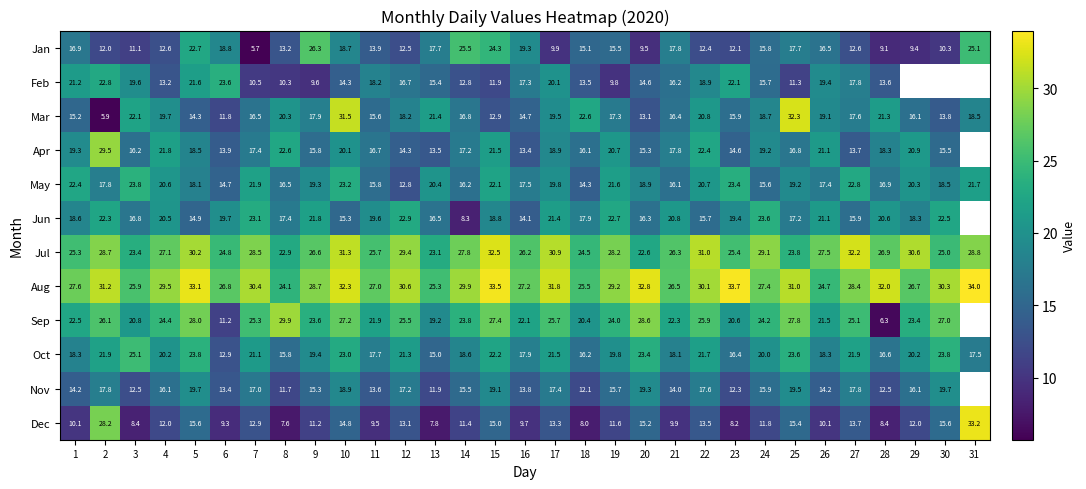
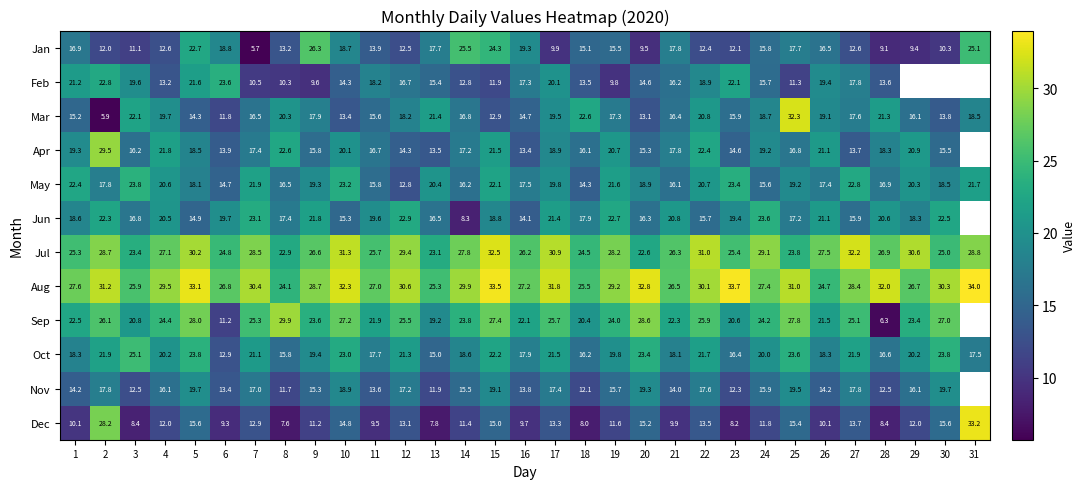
  {
    "Mar": {
      "1": 15.2,
      "2": 5.9,
      "3": 22.1,
      "4": 19.7,
      "5": 14.3,
      "6": 11.8,
      "7": 16.5,
      "8": 20.3,
      "9": 17.9,
-     "10": 31.5,
+     "10": 13.4,
      "11": 15.6,
      "12": 18.2,
      "13": 21.4,
      "14": 16.8,
      "15": 12.9,
      "16": 14.7,
      "17": 19.5,
      "18": 22.6,
      "19": 17.3,
      "20": 13.1,
      "21": 16.4,
      "22": 20.8,
      "23": 15.9,
      "24": 18.7,
      "25": 32.3,
      "26": 19.1,
      "27": 17.6,
      "28": 21.3,
      "29": 16.1,
      "30": 13.8,
      "31": 18.5
    }
  }
